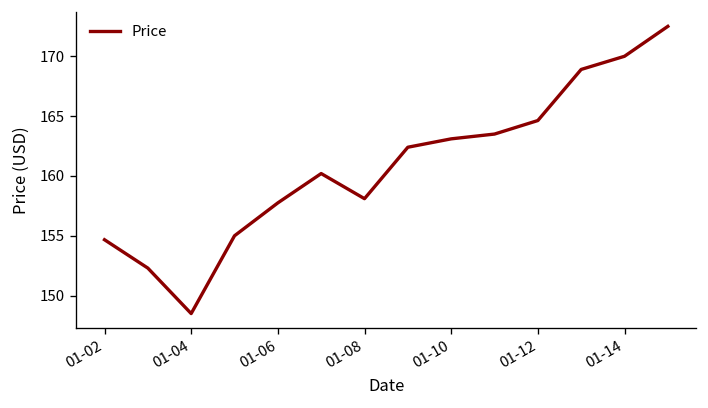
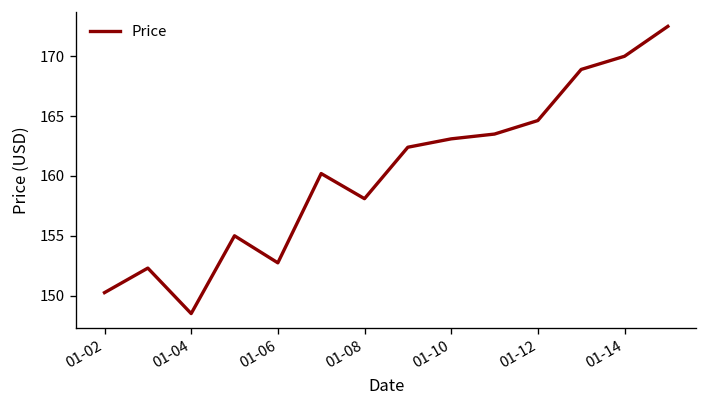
  {
-   "01-02": 155,
+   "01-02": 150,
    "01-04": 149,
-   "01-06": 158,
+   "01-06": 153,
    "01-08": 158,
    "01-10": 163,
    "01-12": 165,
    "01-14": 170
  }
